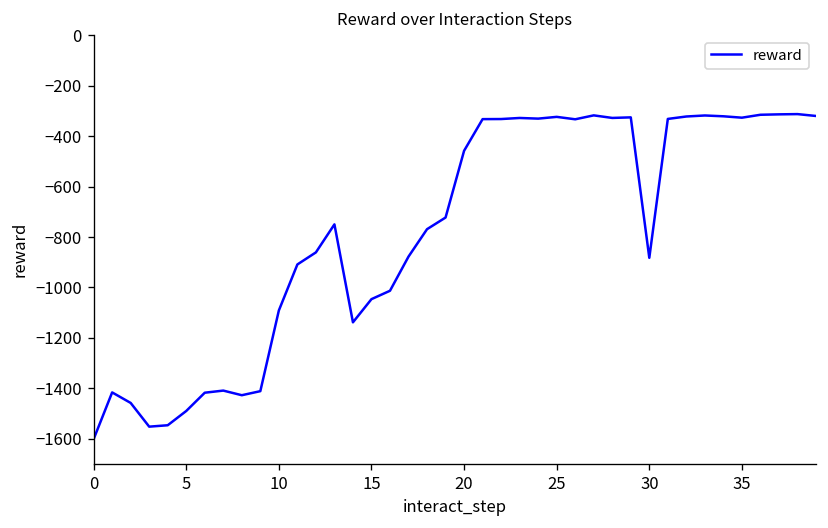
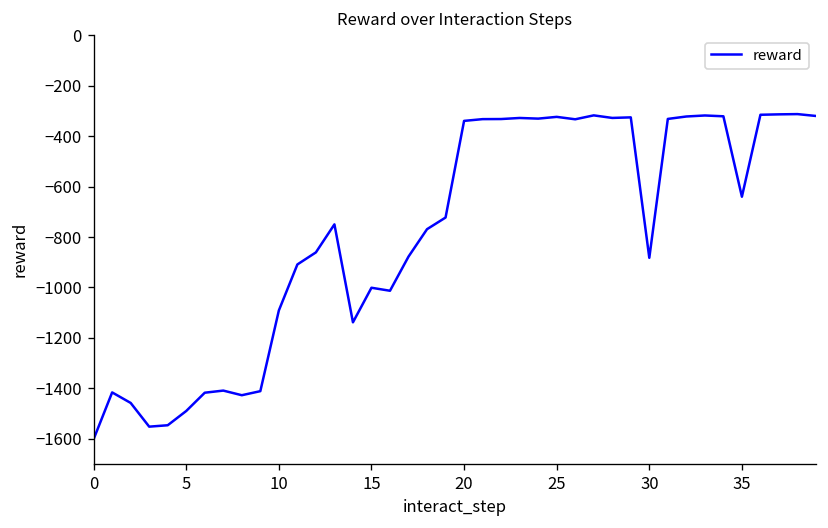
  {
    "0": -1600,
    "5": -1490,
    "10": -1090,
-   "15": -1050,
-   "20": -460,
+   "15": -1000,
+   "20": -340,
    "25": -320,
    "30": -880,
-   "35": -330
+   "35": -640
  }
